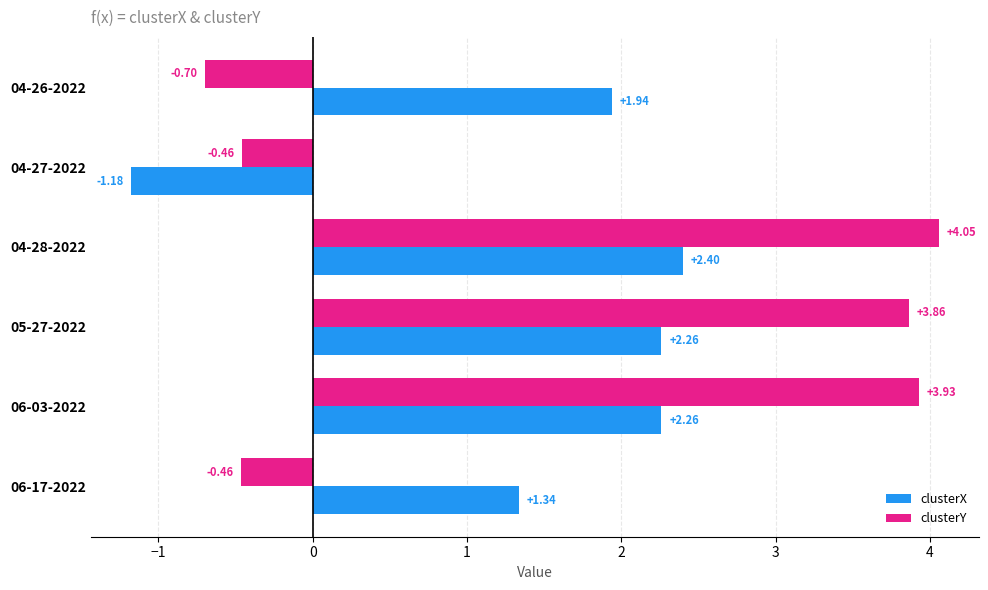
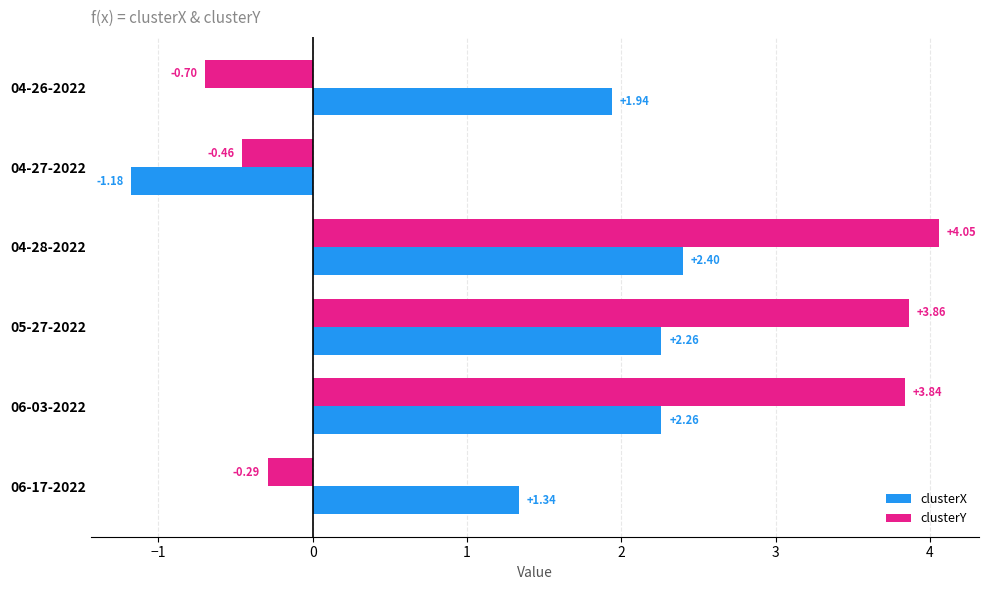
  {
    "clusterX": {
      "04-26-2022": "+1.94",
      "04-27-2022": "-1.18",
      "04-28-2022": "+2.40",
      "05-27-2022": "+2.26",
      "06-03-2022": "+2.26",
      "06-17-2022": "+1.34"
    },
    "clusterY": {
      "04-26-2022": "-0.70",
      "04-27-2022": "-0.46",
      "04-28-2022": "+4.05",
      "05-27-2022": "+3.86",
-     "06-03-2022": "+3.93",
-     "06-17-2022": "-0.46"
+     "06-03-2022": "+3.84",
+     "06-17-2022": "-0.29"
    }
  }
